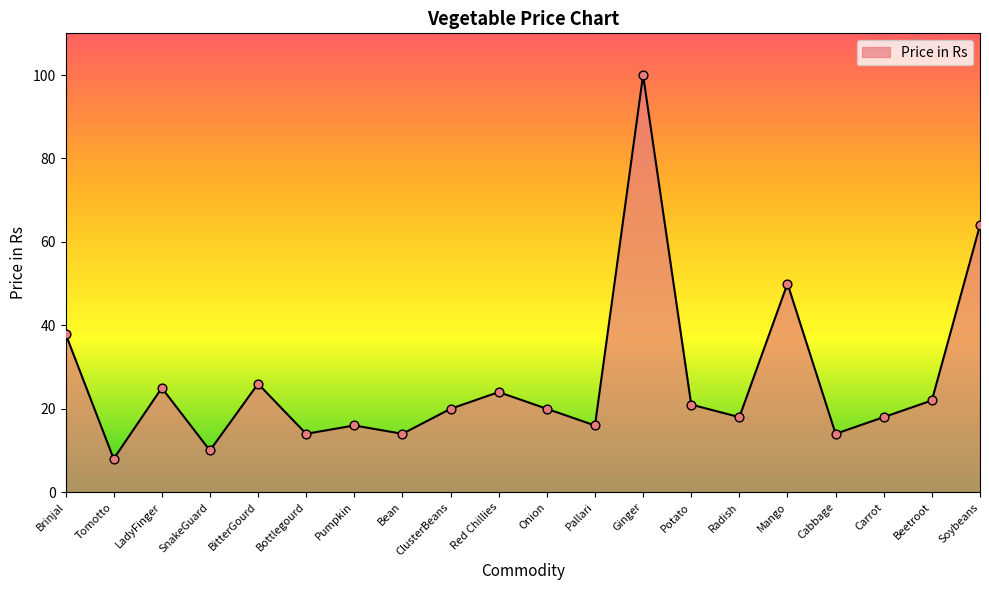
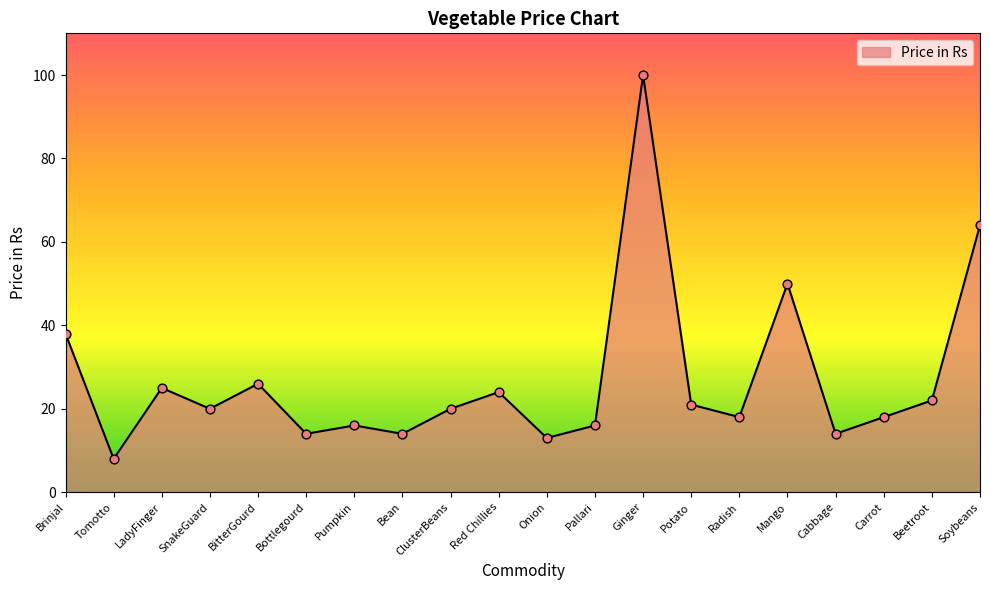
  {
    "Brinjal": 38,
    "Tomotto": 8,
    "LadyFinger": 25,
-   "SnakeGuard": 10,
+   "SnakeGuard": 20,
    "BitterGourd": 26,
    "Bottlegourd": 14,
    "Pumpkin": 16,
    "Bean": 14,
    "ClusterBeans": 20,
    "Red Chillies": 24,
-   "Onion": 20,
+   "Onion": 13,
    "Pallari": 16,
    "Ginger": 100,
    "Potato": 21,
    "Radish": 18,
    "Mango": 50,
    "Cabbage": 14,
    "Carrot": 18,
    "Beetroot": 22,
    "Soybeans": 64
  }
